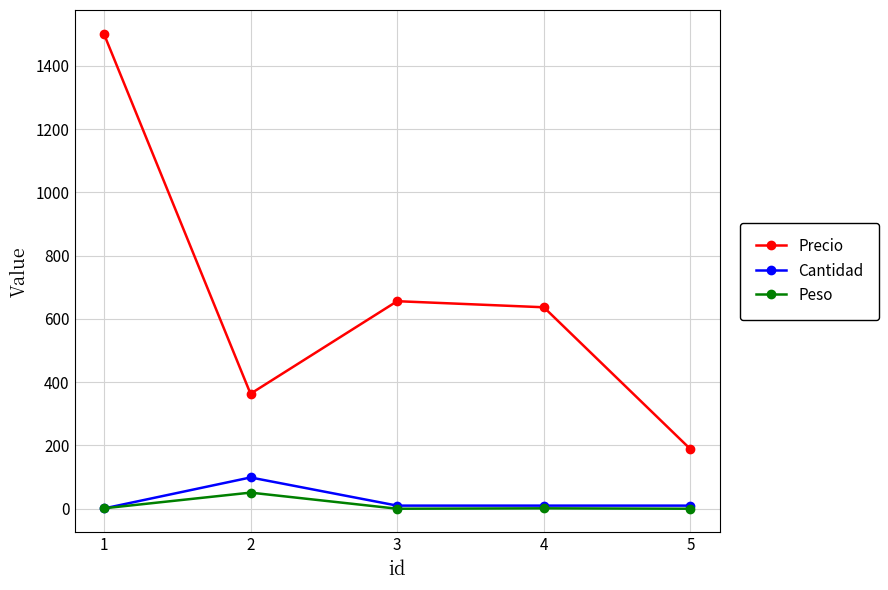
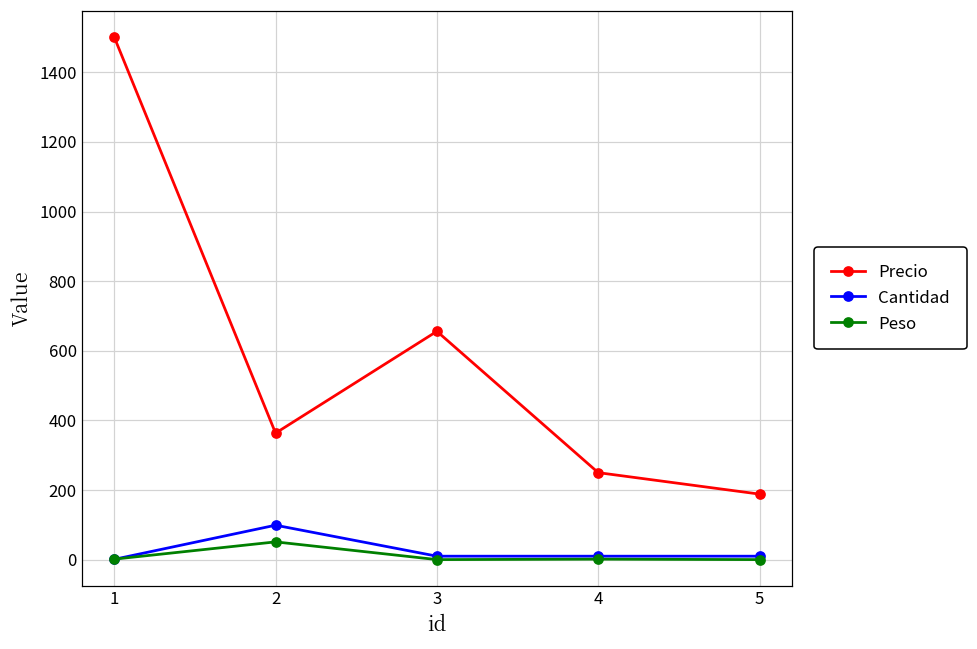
  {
    "Precio": {
      "1": 1500,
      "2": 360,
      "3": 660,
-     "4": 640,
+     "4": 250,
      "5": 190
    },
    "Cantidad": {
      "2": 100,
      "3": 10,
      "4": 10,
      "5": 10
    },
    "Peso": {
      "2": 50,
      "3": 0,
      "4": 0,
      "5": 0
    }
  }
